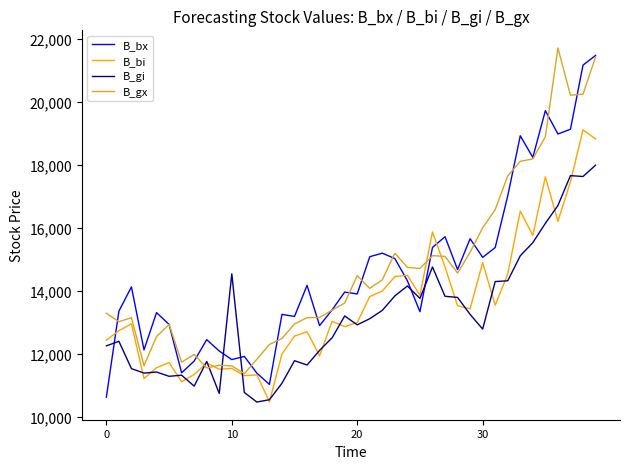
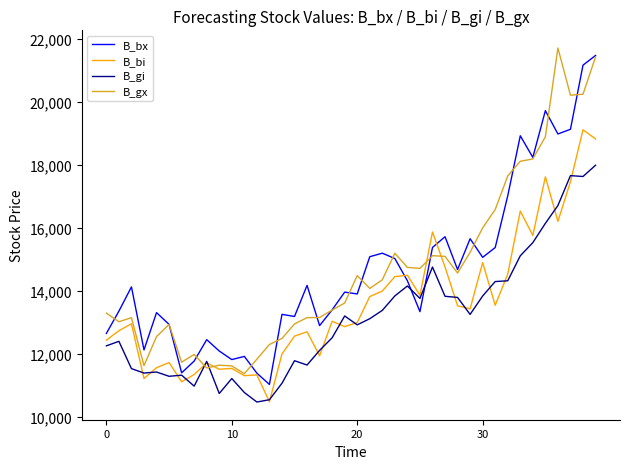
  {
    "B_bx": {
-     "0": "10,600",
+     "0": "12,600",
      "10": "11,800",
      "20": "13,900",
      "30": "15,100"
    },
    "B_gi": {
      "0": "12,300",
-     "10": "14,500",
-     "30": "12,800"
+     "10": "11,200",
+     "30": "13,800"
    }
  }
